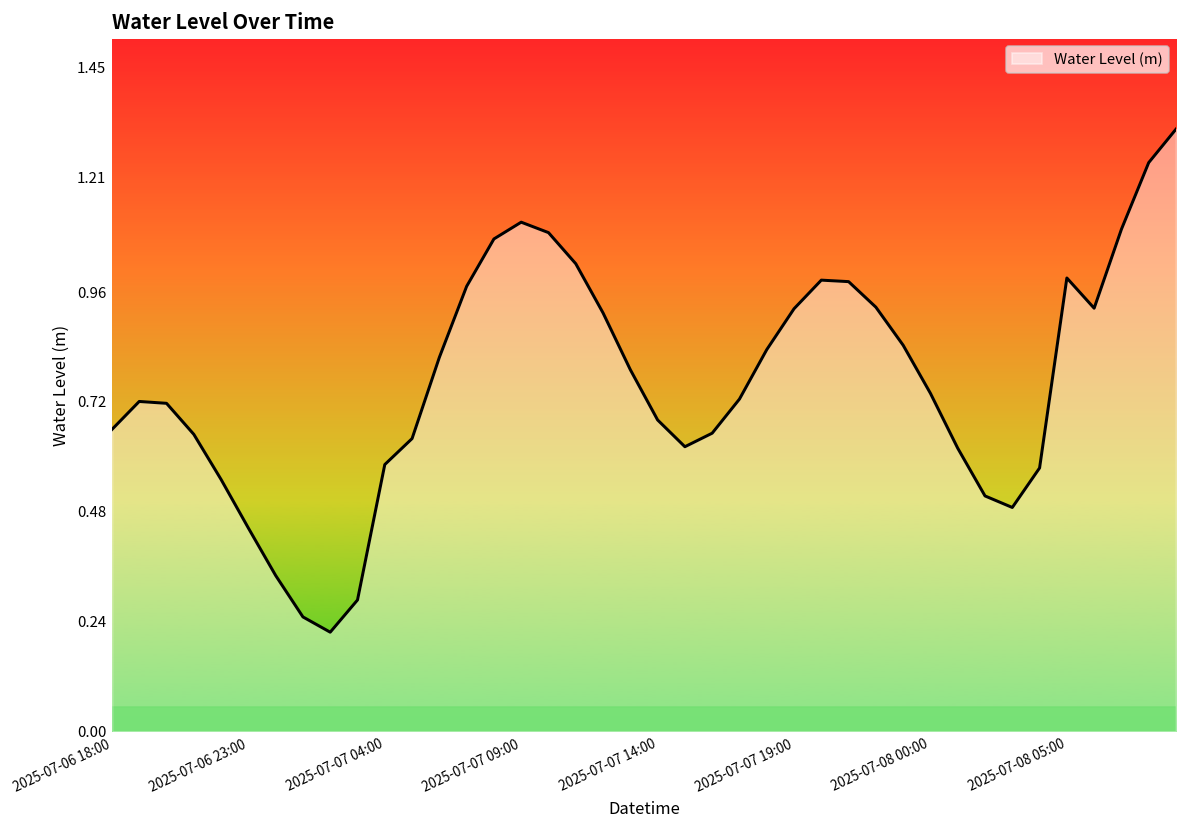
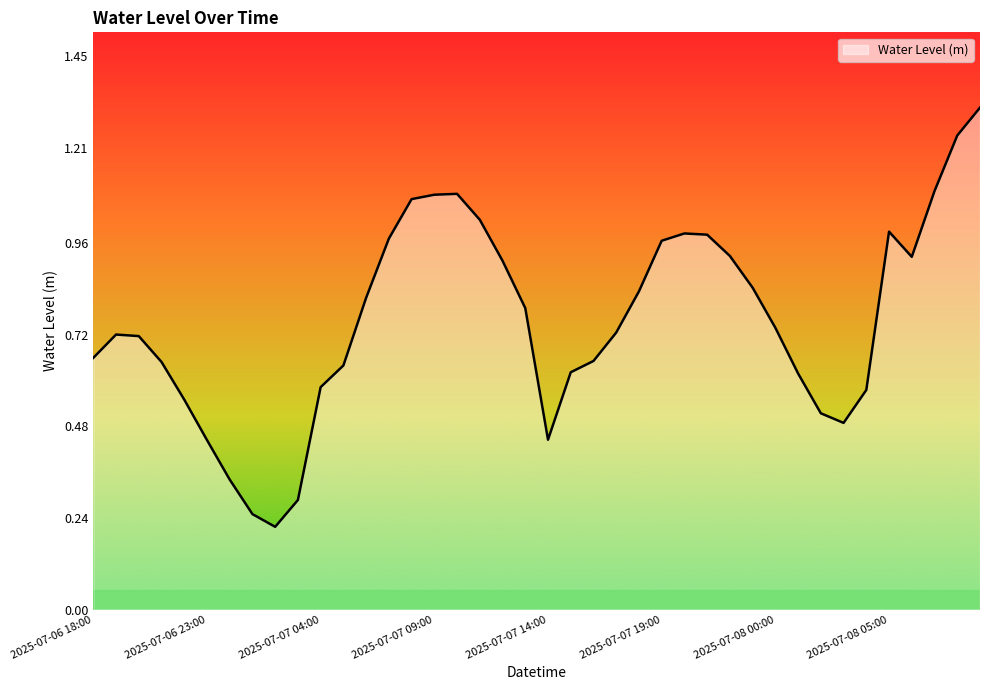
  {
    "2025-07-06 18:00": 0.66,
    "2025-07-06 23:00": 0.44,
    "2025-07-07 04:00": 0.58,
-   "2025-07-07 09:00": 1.11,
-   "2025-07-07 14:00": 0.68,
-   "2025-07-07 19:00": 0.92,
+   "2025-07-07 09:00": 1.09,
+   "2025-07-07 14:00": 0.45,
+   "2025-07-07 19:00": 0.97,
    "2025-07-08 00:00": 0.74,
    "2025-07-08 05:00": 0.99
  }
